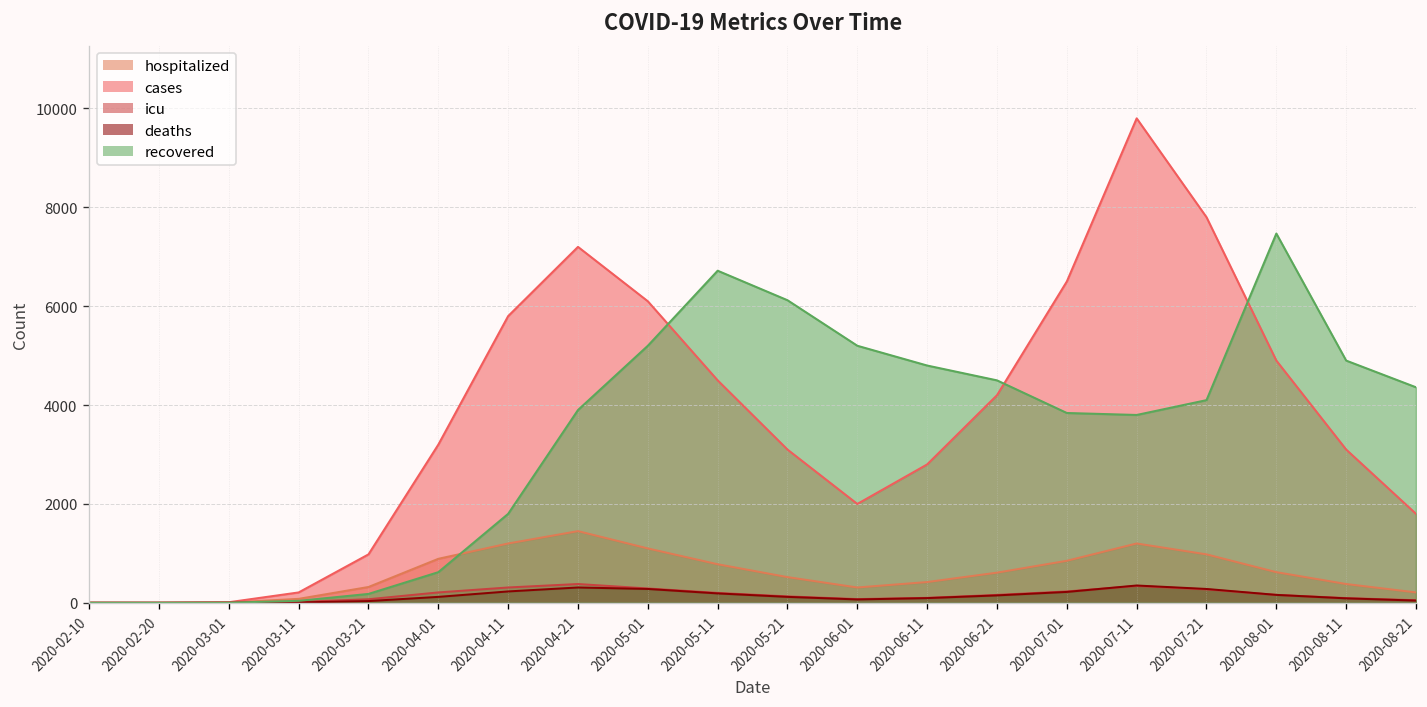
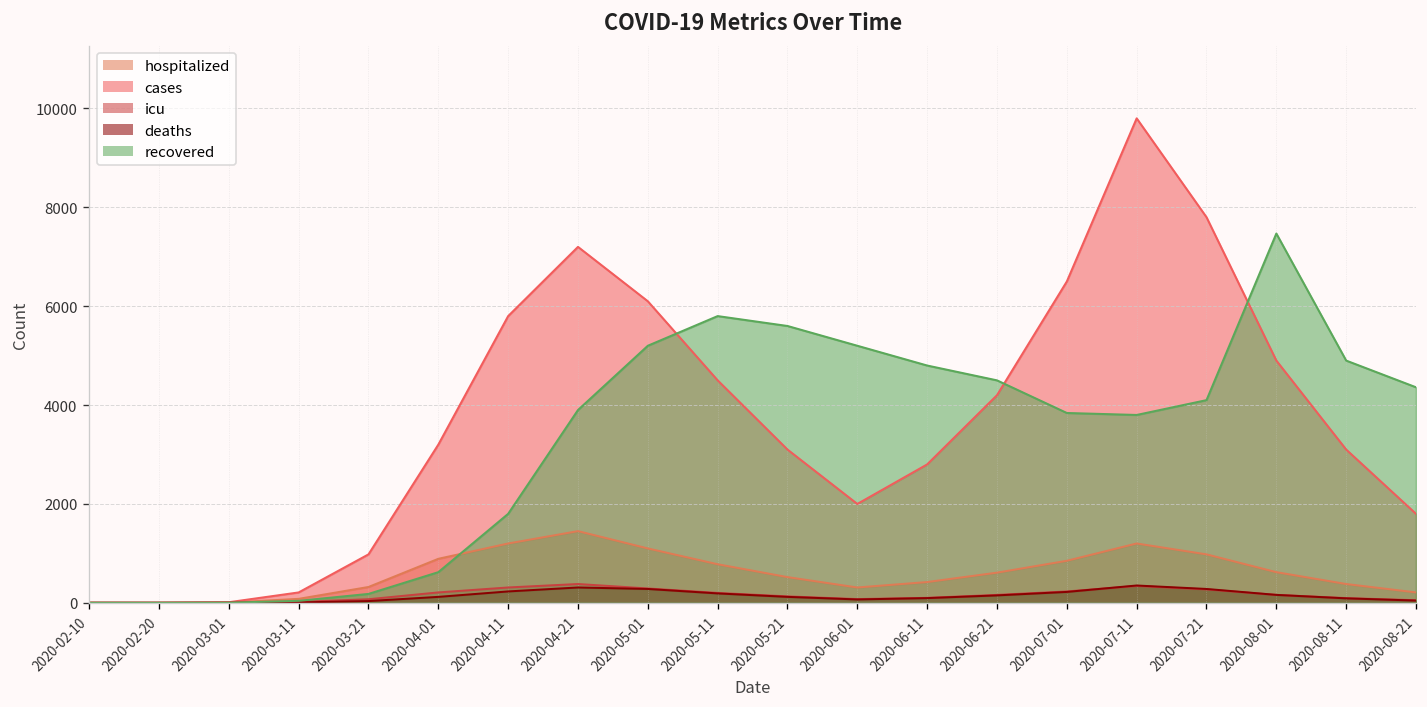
  {
    "deaths": {
      "2020-04-01": 100,
      "2020-04-11": 200,
      "2020-04-21": 300
    },
    "recovered": {
      "2020-03-21": 200,
      "2020-04-01": 600,
      "2020-04-11": 1800,
      "2020-04-21": 3900,
      "2020-05-01": 5200,
-     "2020-05-11": 6700,
-     "2020-05-21": 6100,
+     "2020-05-11": 5800,
+     "2020-05-21": 5600,
      "2020-06-01": 5200,
      "2020-06-11": 4800,
      "2020-06-21": 4500,
      "2020-07-01": 3800,
      "2020-07-11": 3800,
      "2020-07-21": 4100,
      "2020-08-01": 7500,
      "2020-08-11": 4900,
      "2020-08-21": 4400
    }
  }
